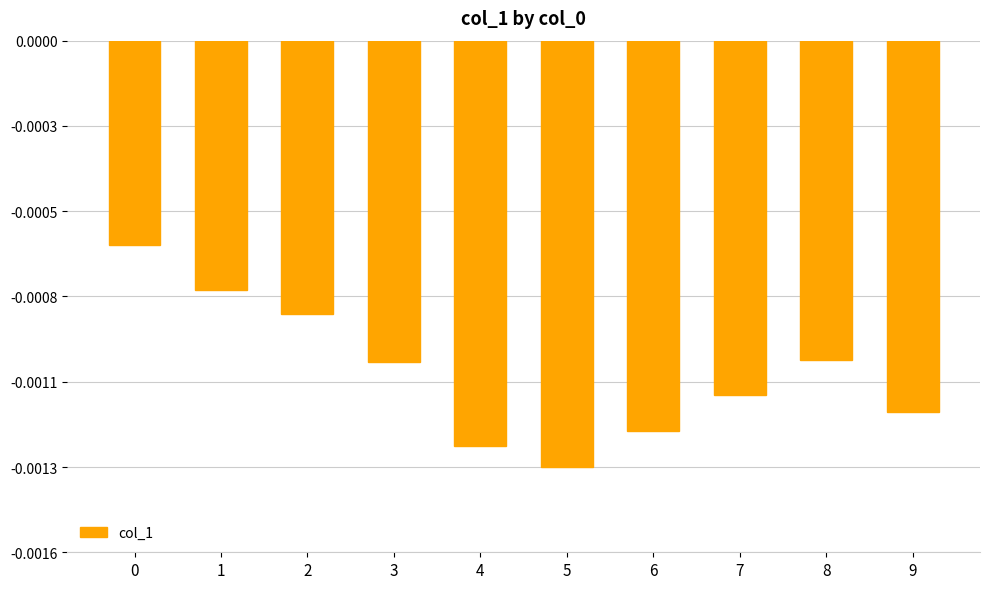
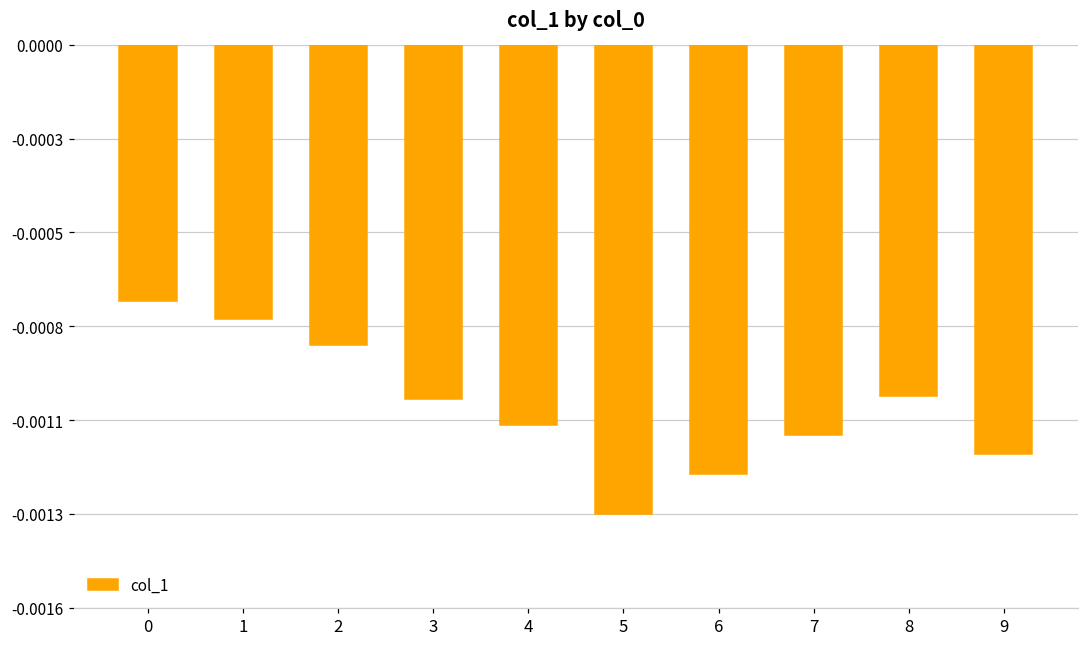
  {
-   "0": -0.00064,
+   "0": -0.00073,
    "1": -0.00078,
    "2": -0.00085,
    "3": -0.00100,
-   "4": -0.00126,
+   "4": -0.00108,
    "5": -0.00133,
    "6": -0.00122,
    "7": -0.00110,
    "8": -0.00099,
    "9": -0.00116
  }
